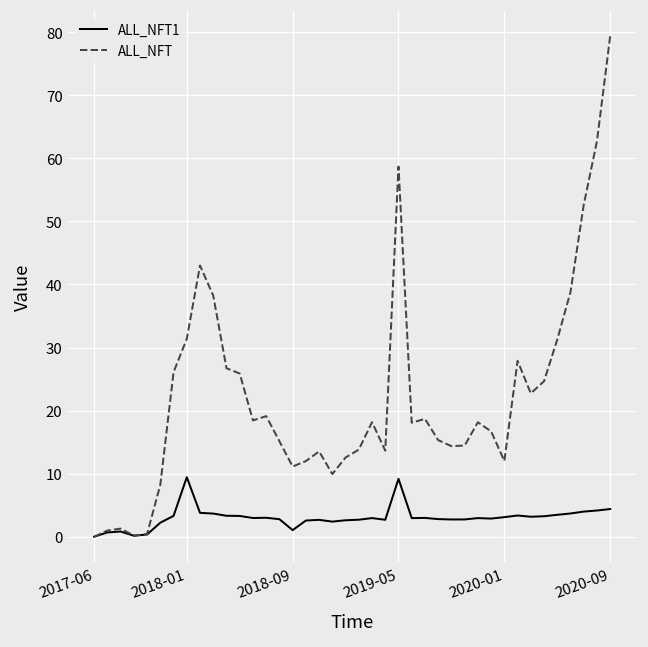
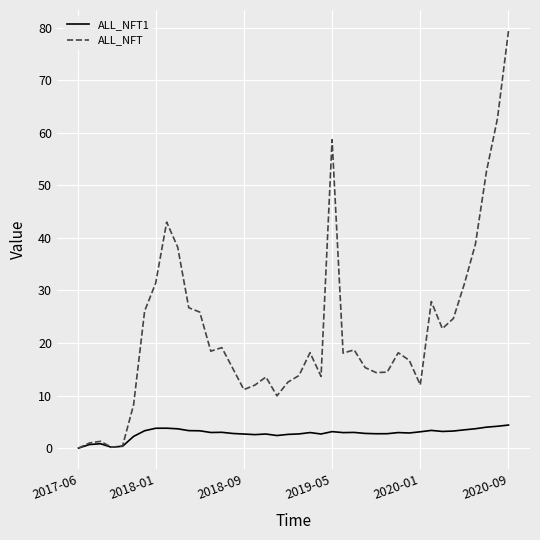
  {
    "ALL_NFT1": {
-     "2018-01": 9,
-     "2018-09": 1,
-     "2019-05": 9,
+     "2018-01": 4,
+     "2018-09": 3,
+     "2019-05": 3,
      "2020-01": 3,
      "2020-09": 4
    },
    "ALL_NFT": {
      "2018-01": 31,
      "2018-09": 11,
      "2019-05": 59,
      "2020-01": 12,
      "2020-09": 79
    }
  }
